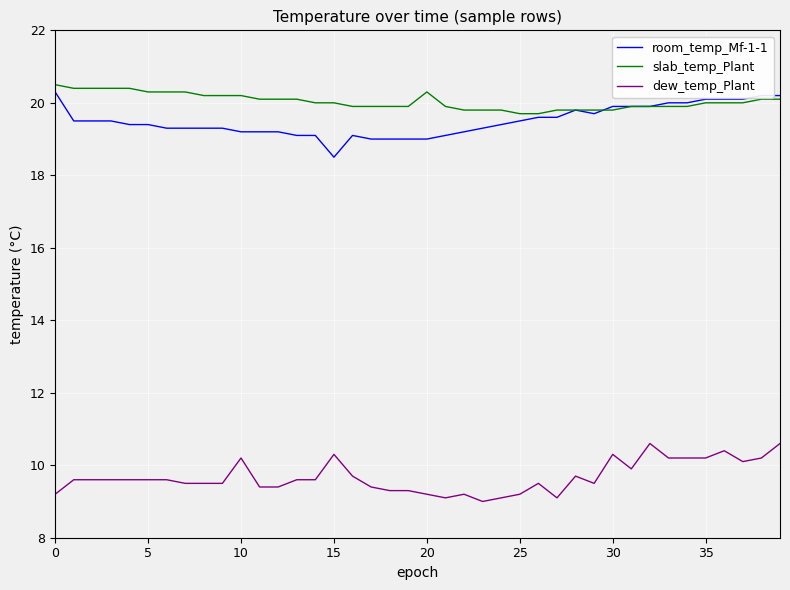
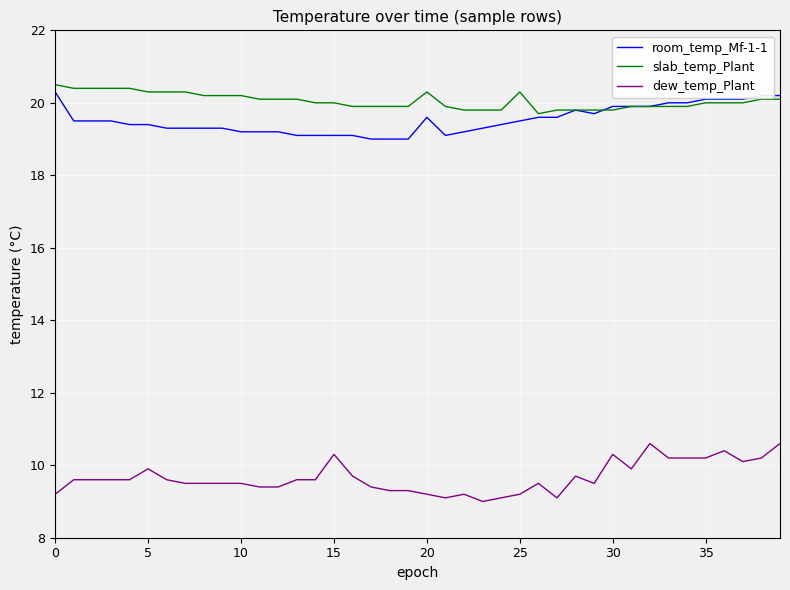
  {
    "room_temp_Mf-1-1": {
      "0": 20.3,
      "5": 19.4,
      "10": 19.2,
-     "15": 18.5,
-     "20": 19.0,
+     "15": 19.1,
+     "20": 19.6,
      "25": 19.5,
      "30": 19.9,
      "35": 20.1
    },
    "slab_temp_Plant": {
      "0": 20.5,
      "5": 20.3,
      "10": 20.2,
      "15": 20.0,
      "20": 20.3,
-     "25": 19.7,
+     "25": 20.3,
      "30": 19.8,
      "35": 20.0
    },
    "dew_temp_Plant": {
      "0": 9.2,
-     "5": 9.6,
-     "10": 10.2,
+     "5": 9.9,
+     "10": 9.5,
      "15": 10.3,
      "20": 9.2,
      "25": 9.2,
      "30": 10.3,
      "35": 10.2
    }
  }
